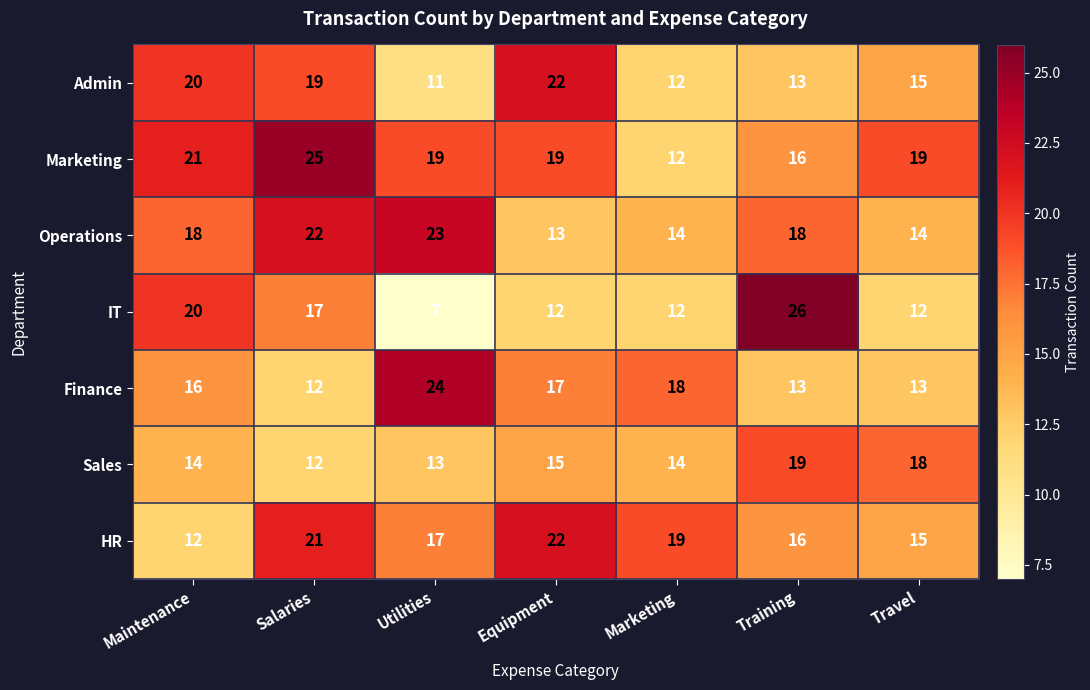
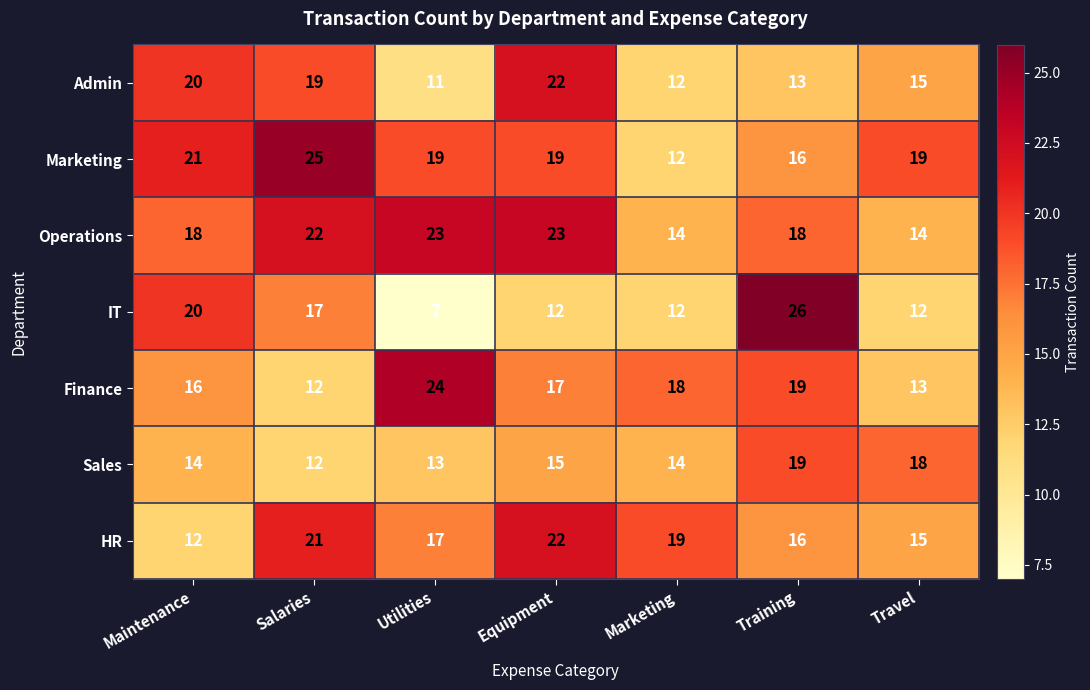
  {
    "Admin": {
      "Maintenance": 20,
      "Salaries": 19,
      "Utilities": 11,
      "Equipment": 22,
      "Marketing": 12,
      "Training": 13,
      "Travel": 15
    },
    "Marketing": {
      "Maintenance": 21,
      "Salaries": 25,
      "Utilities": 19,
      "Equipment": 19,
      "Marketing": 12,
      "Training": 16,
      "Travel": 19
    },
    "Operations": {
      "Maintenance": 18,
      "Salaries": 22,
      "Utilities": 23,
-     "Equipment": 13,
+     "Equipment": 23,
      "Marketing": 14,
      "Training": 18,
      "Travel": 14
    },
    "IT": {
      "Maintenance": 20,
      "Salaries": 17,
      "Utilities": 7,
      "Equipment": 12,
      "Marketing": 12,
      "Training": 26,
      "Travel": 12
    },
    "Finance": {
      "Maintenance": 16,
      "Salaries": 12,
      "Utilities": 24,
      "Equipment": 17,
      "Marketing": 18,
-     "Training": 13,
+     "Training": 19,
      "Travel": 13
    },
    "Sales": {
      "Maintenance": 14,
      "Salaries": 12,
      "Utilities": 13,
      "Equipment": 15,
      "Marketing": 14,
      "Training": 19,
      "Travel": 18
    },
    "HR": {
      "Maintenance": 12,
      "Salaries": 21,
      "Utilities": 17,
      "Equipment": 22,
      "Marketing": 19,
      "Training": 16,
      "Travel": 15
    }
  }
